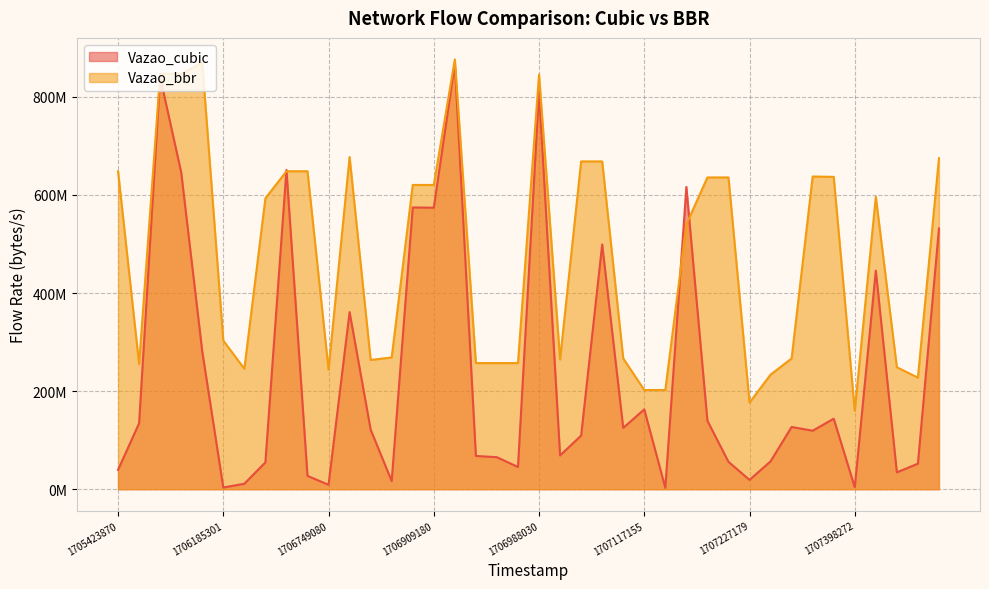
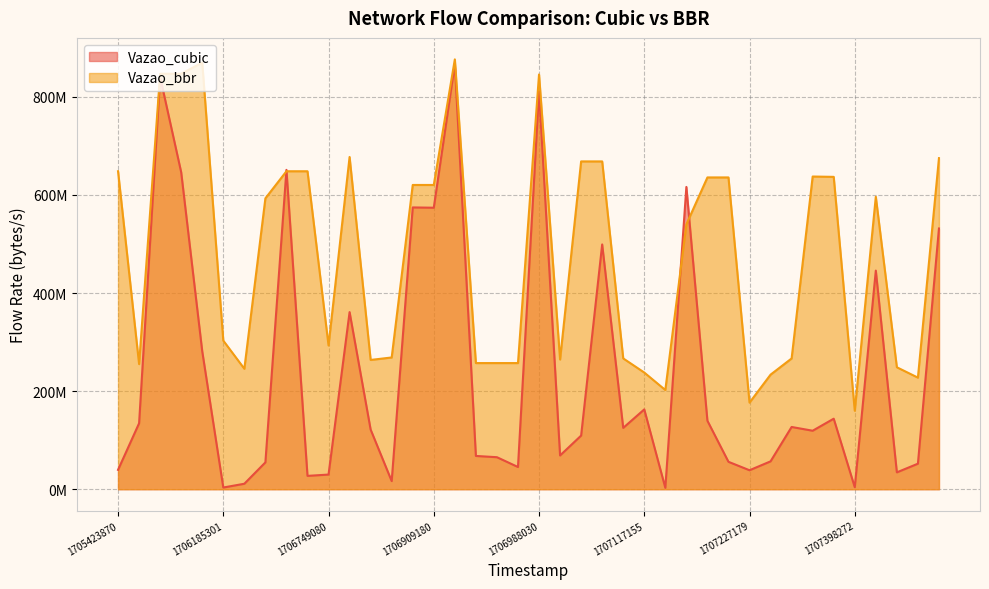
  {
    "Vazao_cubic": {
      "1705423870": 40000000,
      "1706185301": 0,
-     "1706749080": 10000000,
+     "1706749080": 30000000,
      "1706909180": 570000000,
      "1706988030": 810000000,
      "1707117155": 160000000,
-     "1707227179": 20000000,
+     "1707227179": 40000000,
      "1707398272": 0
    },
    "Vazao_bbr": {
      "1705423870": 650000000,
      "1706185301": 300000000,
-     "1706749080": 240000000,
+     "1706749080": 290000000,
      "1706909180": 620000000,
      "1706988030": 850000000,
-     "1707117155": 200000000,
+     "1707117155": 240000000,
      "1707227179": 180000000,
      "1707398272": 160000000
    }
  }
